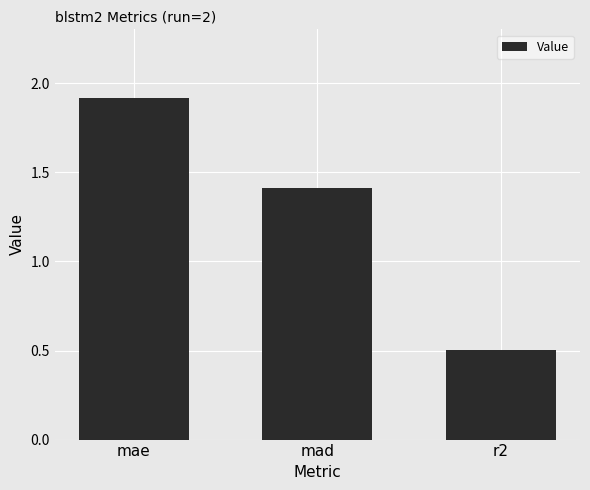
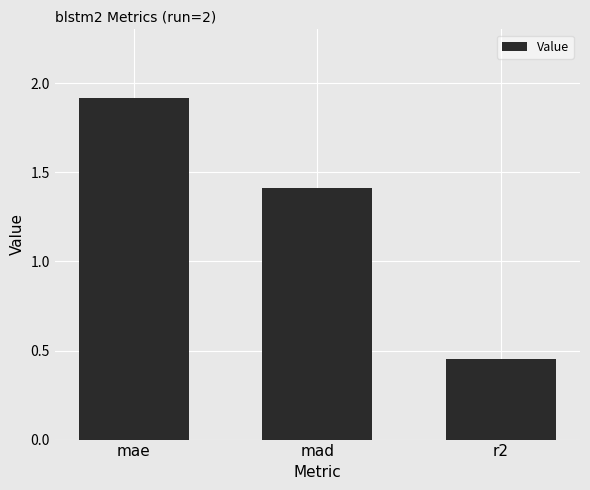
  {
    "mae": 1.92,
    "mad": 1.41,
-   "r2": 0.50
+   "r2": 0.45
  }
